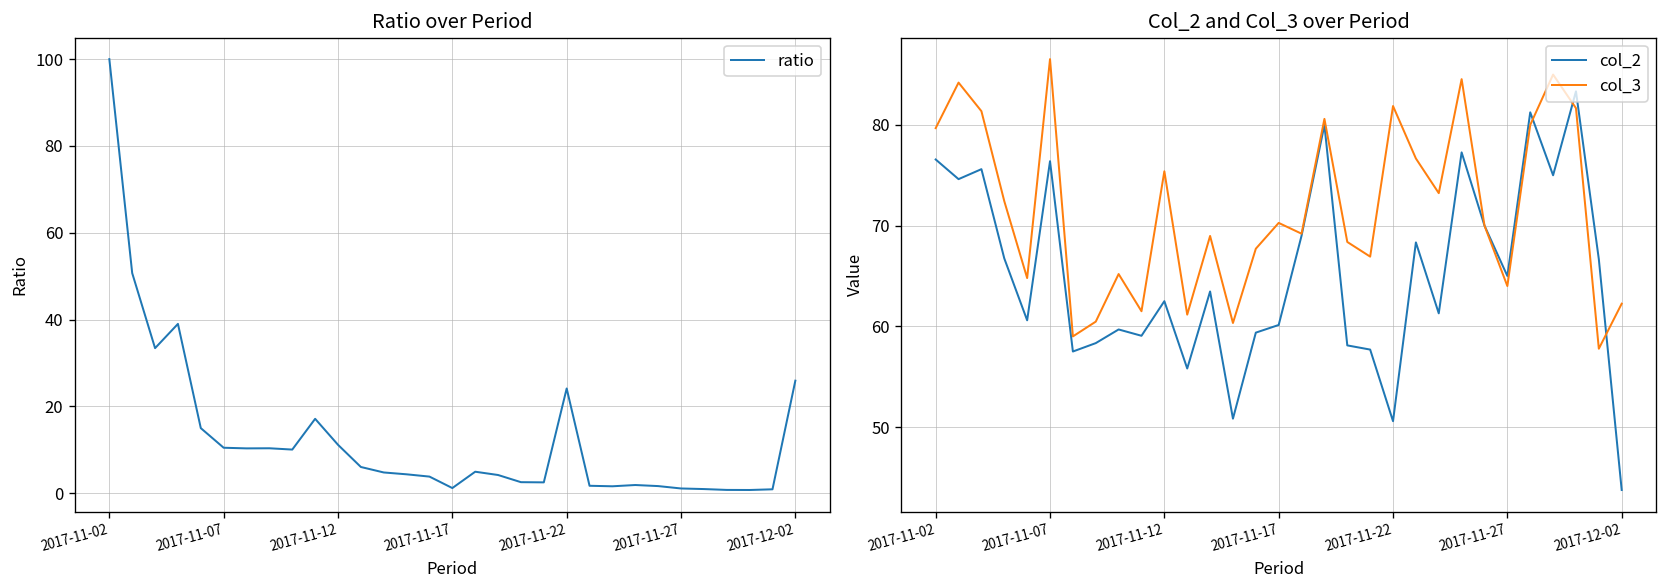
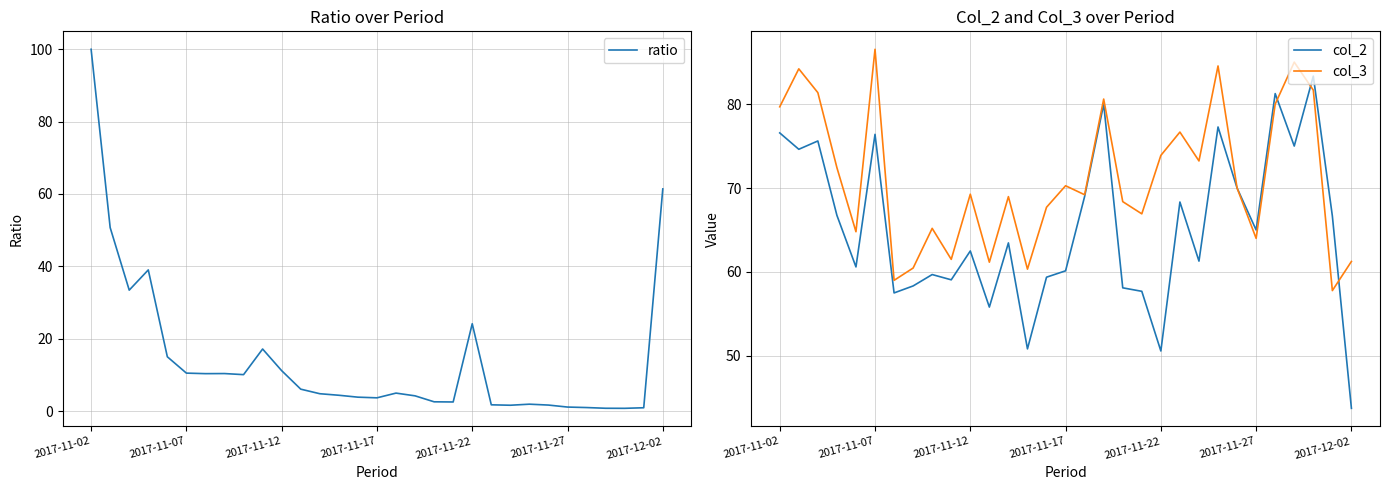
  {
    "Ratio over Period": {
      "2017-11-02": 100,
      "2017-11-07": 10,
      "2017-11-12": 11,
-     "2017-11-17": 1,
+     "2017-11-17": 4,
      "2017-11-22": 24,
      "2017-11-27": 1,
-     "2017-12-02": 26
+     "2017-12-02": 61
    },
    "Col_2 and Col_3 over Period": {
      "col_2": {
        "2017-11-02": 77,
        "2017-11-07": 76,
        "2017-11-12": 63,
        "2017-11-17": 60,
        "2017-11-22": 51,
        "2017-11-27": 65,
        "2017-12-02": 44
      },
      "col_3": {
        "2017-11-02": 80,
        "2017-11-07": 87,
-       "2017-11-12": 75,
+       "2017-11-12": 69,
        "2017-11-17": 70,
-       "2017-11-22": 82,
+       "2017-11-22": 74,
        "2017-11-27": 64,
-       "2017-12-02": 62
+       "2017-12-02": 61
      }
    }
  }
